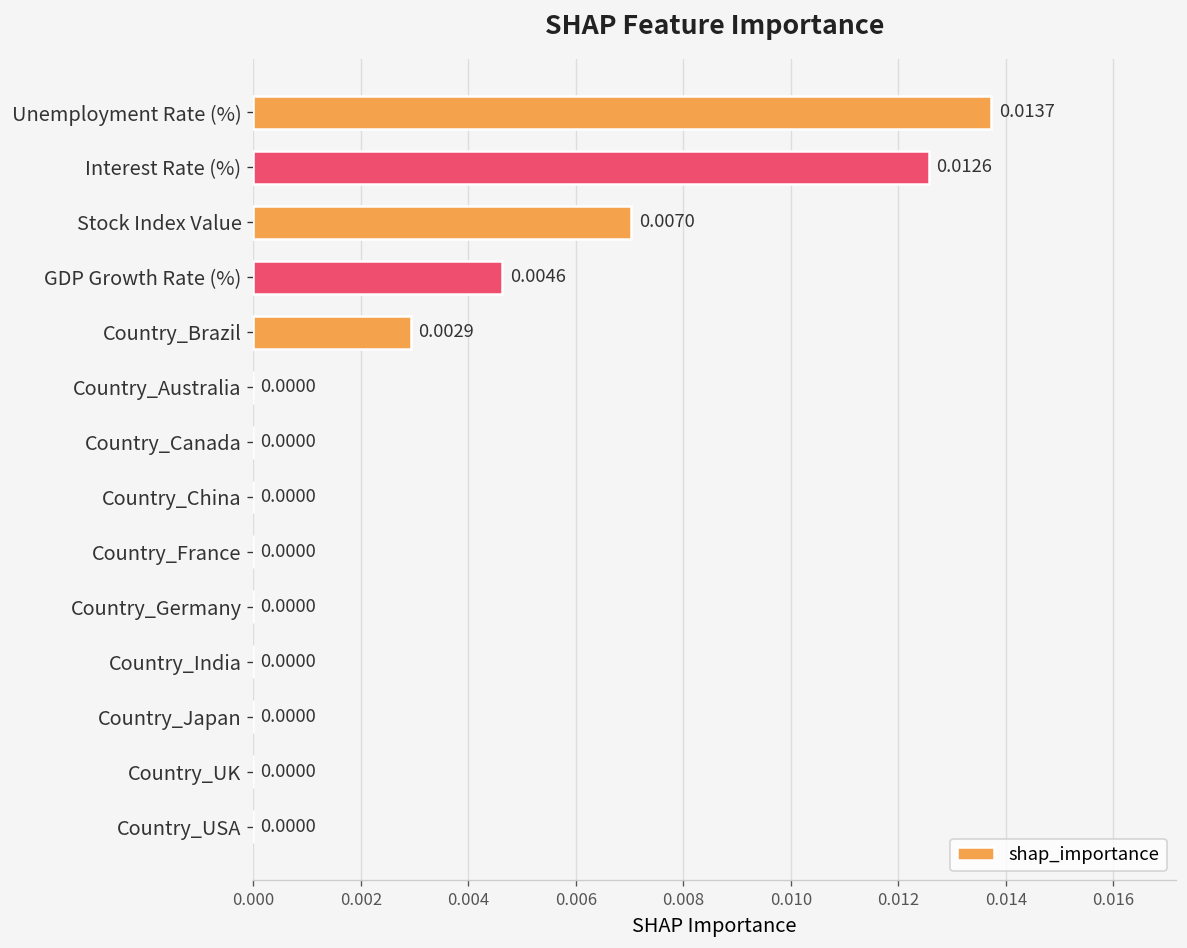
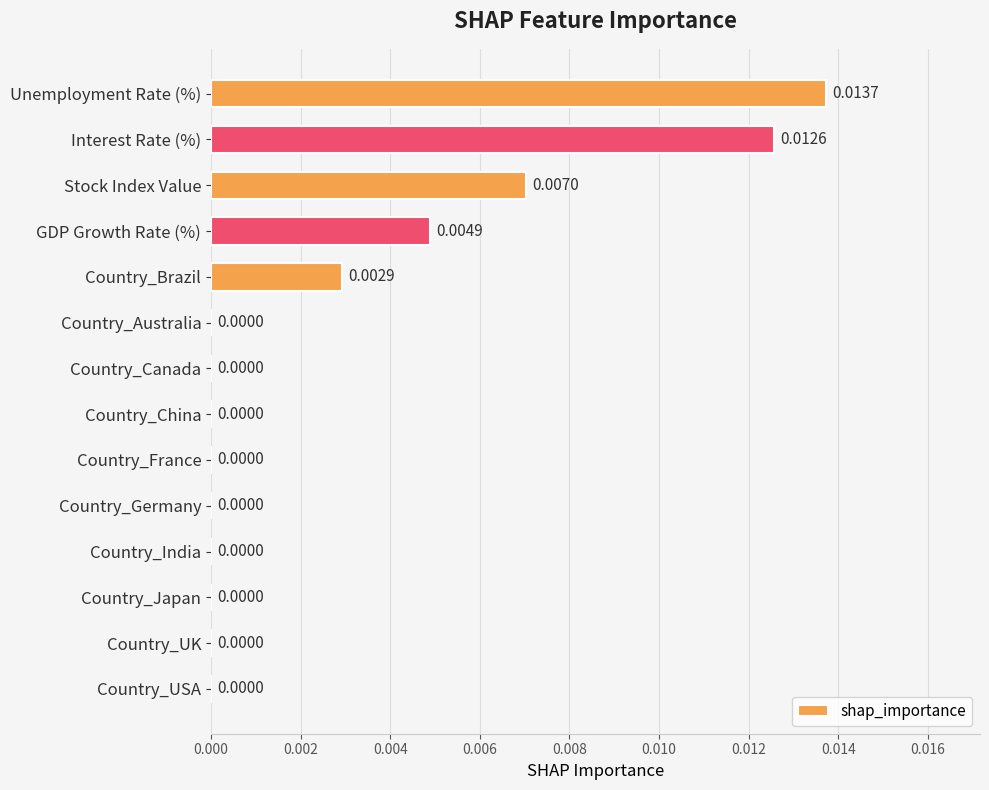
  {
    "Unemployment Rate (%)": 0.0137,
    "Interest Rate (%)": 0.0126,
    "Stock Index Value": 0.0070,
-   "GDP Growth Rate (%)": 0.0046,
+   "GDP Growth Rate (%)": 0.0049,
    "Country_Brazil": 0.0029,
    "Country_Australia": 0.0000,
    "Country_Canada": 0.0000,
    "Country_China": 0.0000,
    "Country_France": 0.0000,
    "Country_Germany": 0.0000,
    "Country_India": 0.0000,
    "Country_Japan": 0.0000,
    "Country_UK": 0.0000,
    "Country_USA": 0.0000
  }
